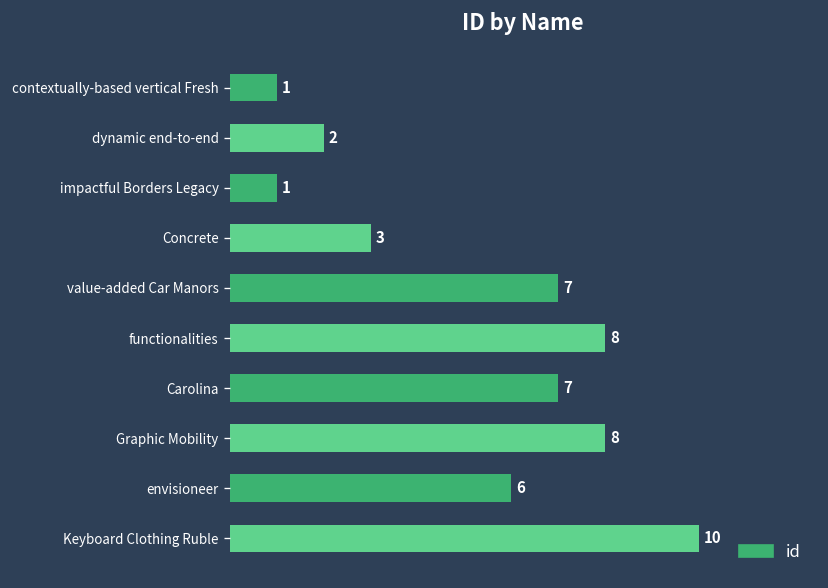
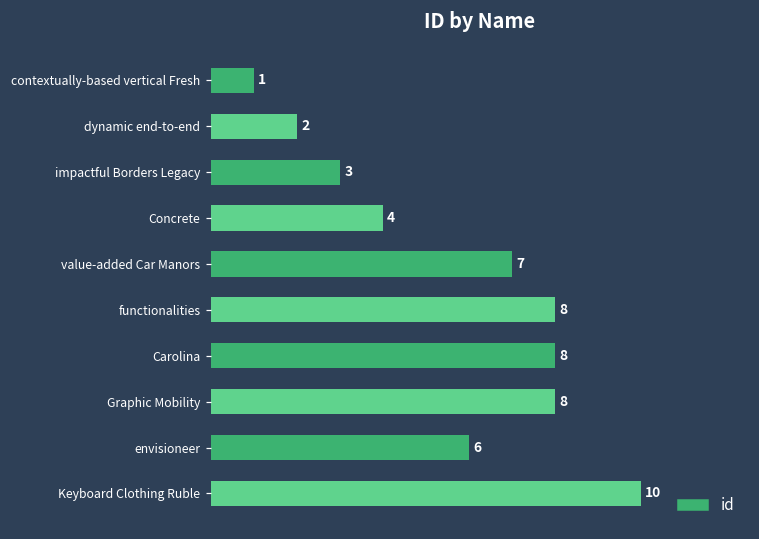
  {
    "contextually-based vertical Fresh": 1,
    "dynamic end-to-end": 2,
-   "impactful Borders Legacy": 1,
-   "Concrete": 3,
+   "impactful Borders Legacy": 3,
+   "Concrete": 4,
    "value-added Car Manors": 7,
    "functionalities": 8,
-   "Carolina": 7,
+   "Carolina": 8,
    "Graphic Mobility": 8,
    "envisioneer": 6,
    "Keyboard Clothing Ruble": 10
  }
